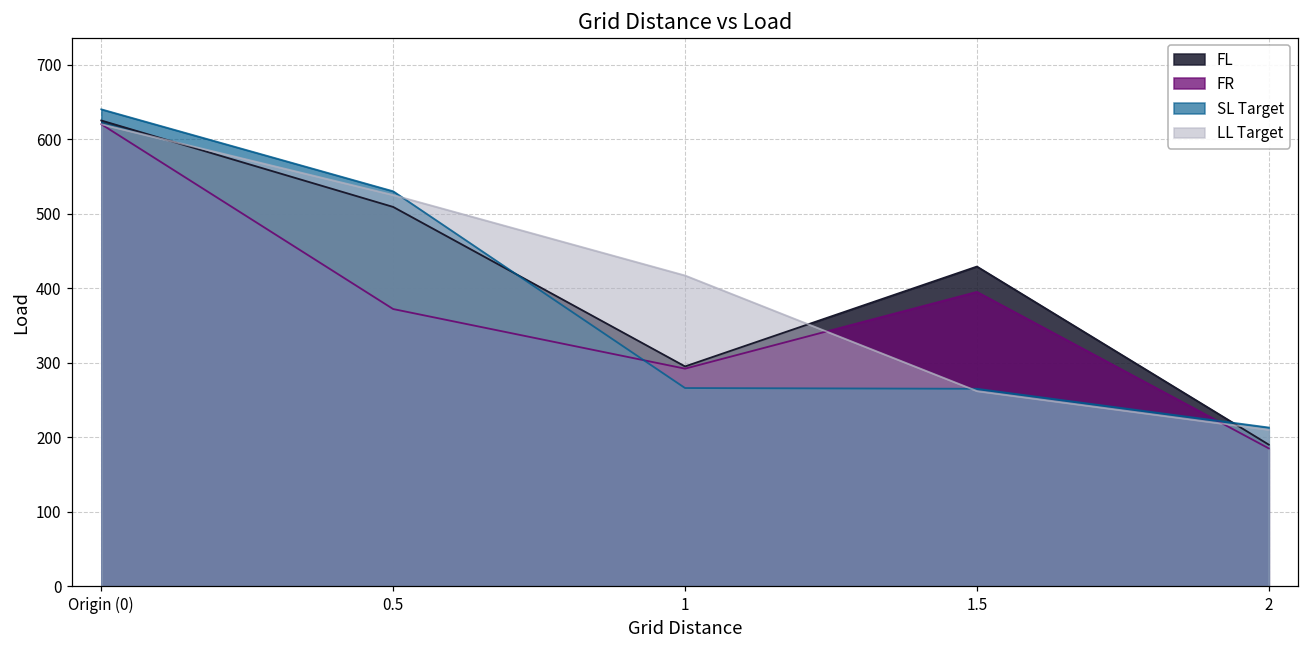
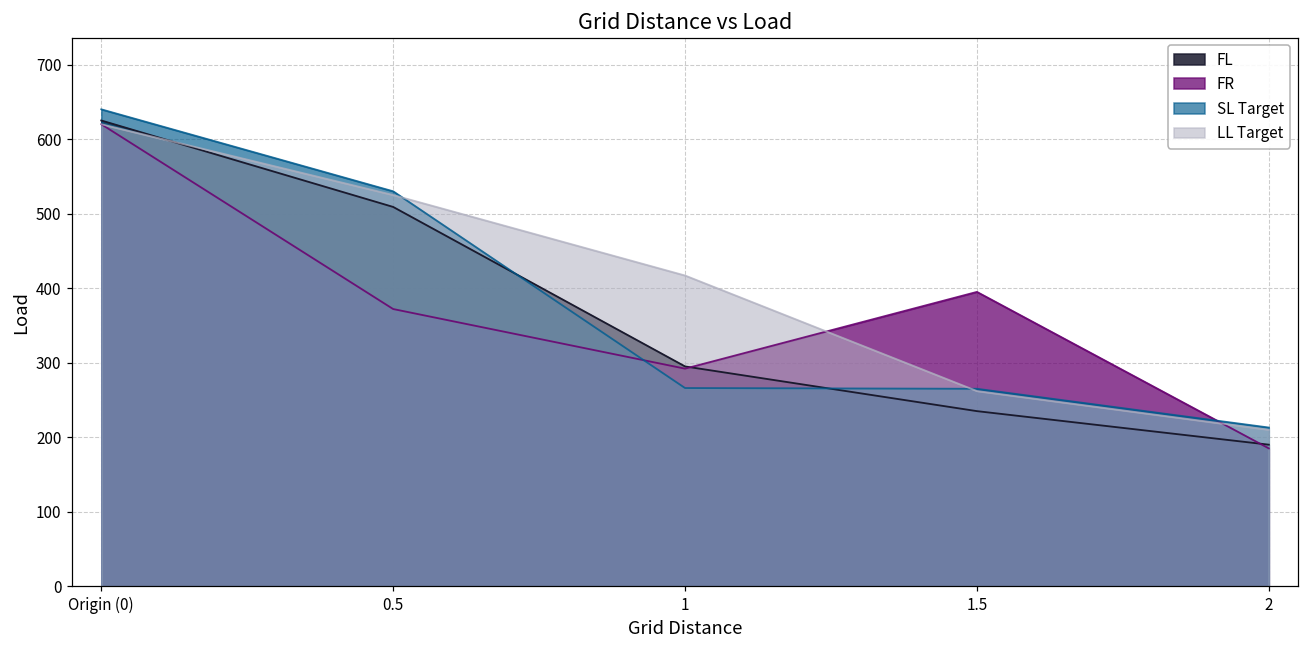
  {
    "FL": {
      "Origin (0)": 630,
      "0.5": 510,
-     "1.5": 430,
+     "1.5": 240,
      "2": 190
    },
    "FR": {
      "0.5": 370,
      "1.5": 400,
      "2": 190
    },
    "SL Target": {
      "Origin (0)": 640,
      "0.5": 530,
      "1": 270
    },
    "LL Target": {
      "0.5": 530,
      "1": 420
    }
  }
